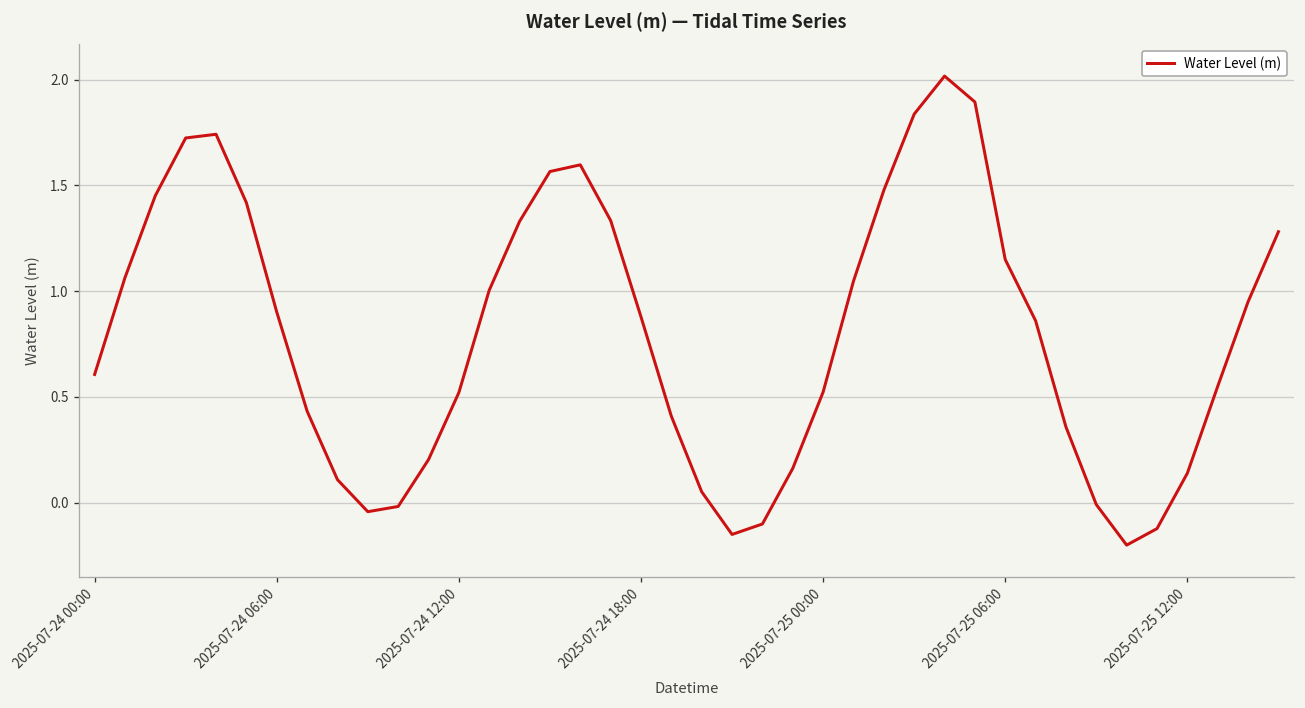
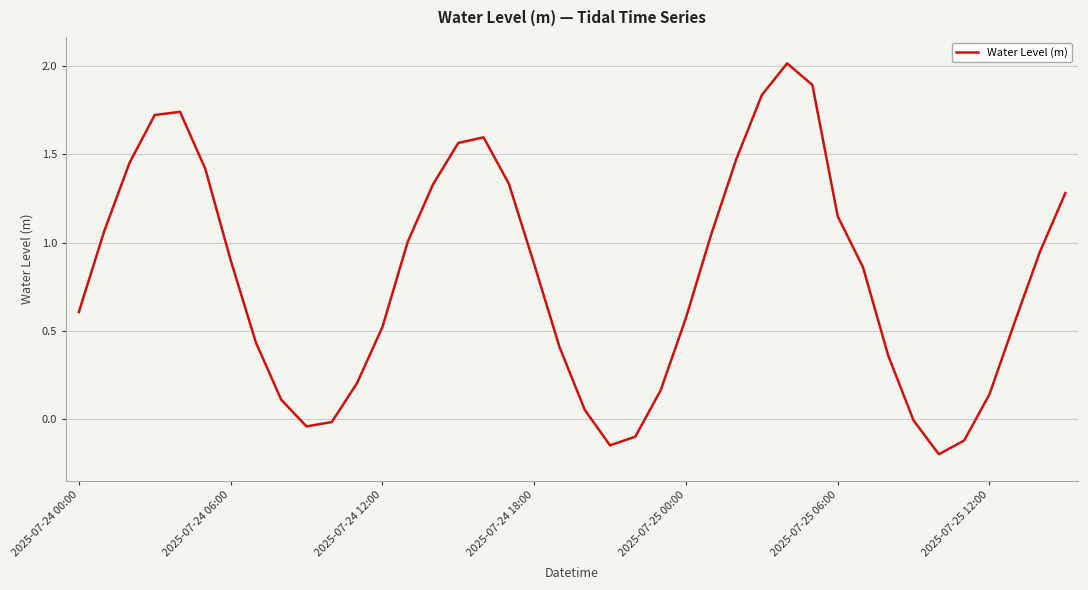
  {
    "2025-07-24 00:00": 0.61,
    "2025-07-24 06:00": 0.90,
    "2025-07-24 12:00": 0.52,
    "2025-07-24 18:00": 0.88,
-   "2025-07-25 00:00": 0.52,
+   "2025-07-25 00:00": 0.57,
    "2025-07-25 06:00": 1.15,
    "2025-07-25 12:00": 0.14
  }
